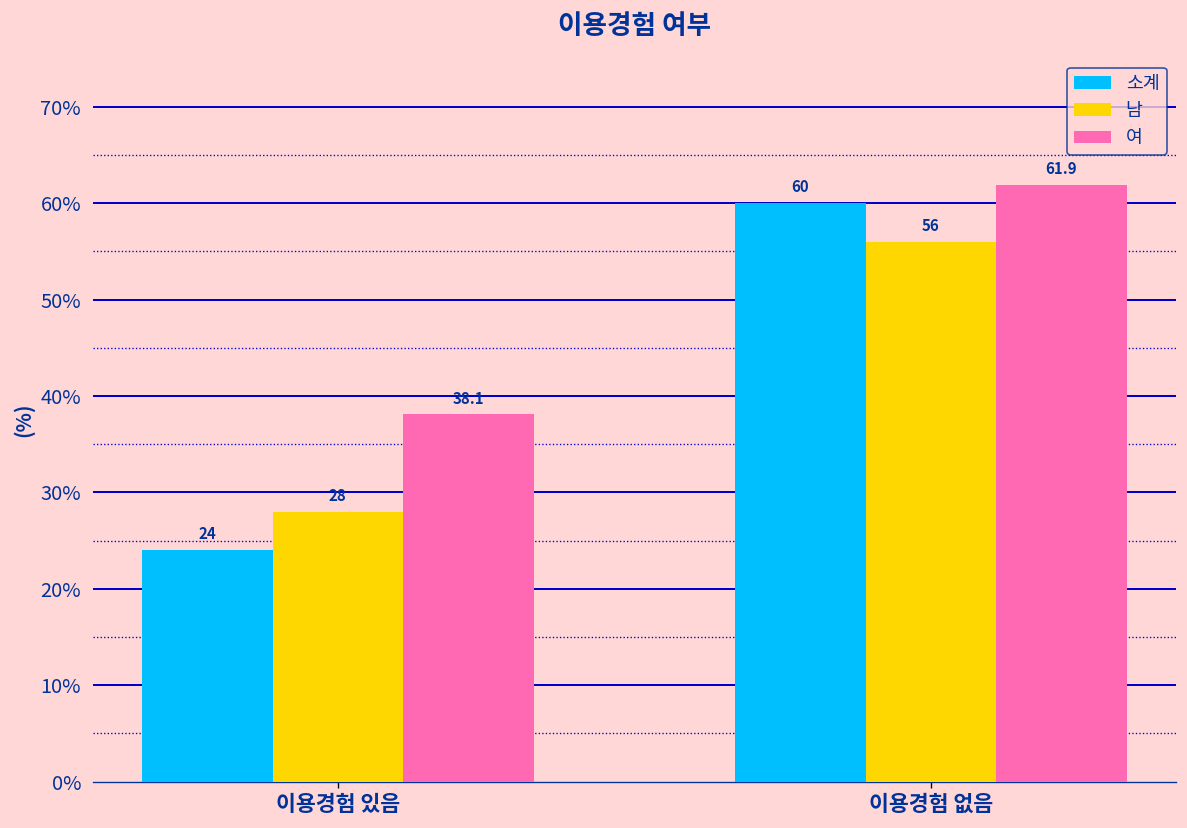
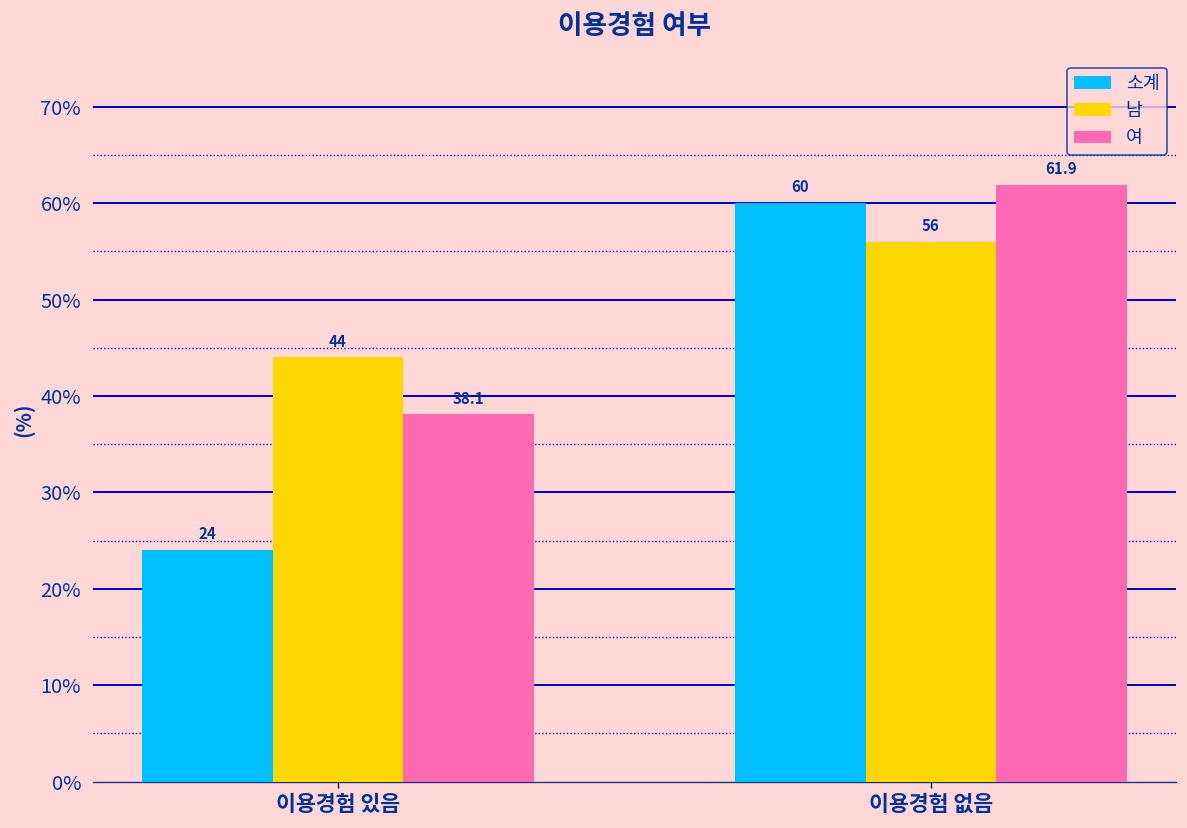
  {
    "소계": {
      "이용경험 있음": 24,
      "이용경험 없음": 60
    },
    "남": {
-     "이용경험 있음": 28,
+     "이용경험 있음": 44,
      "이용경험 없음": 56
    },
    "여": {
      "이용경험 있음": 38.1
    }
  }
